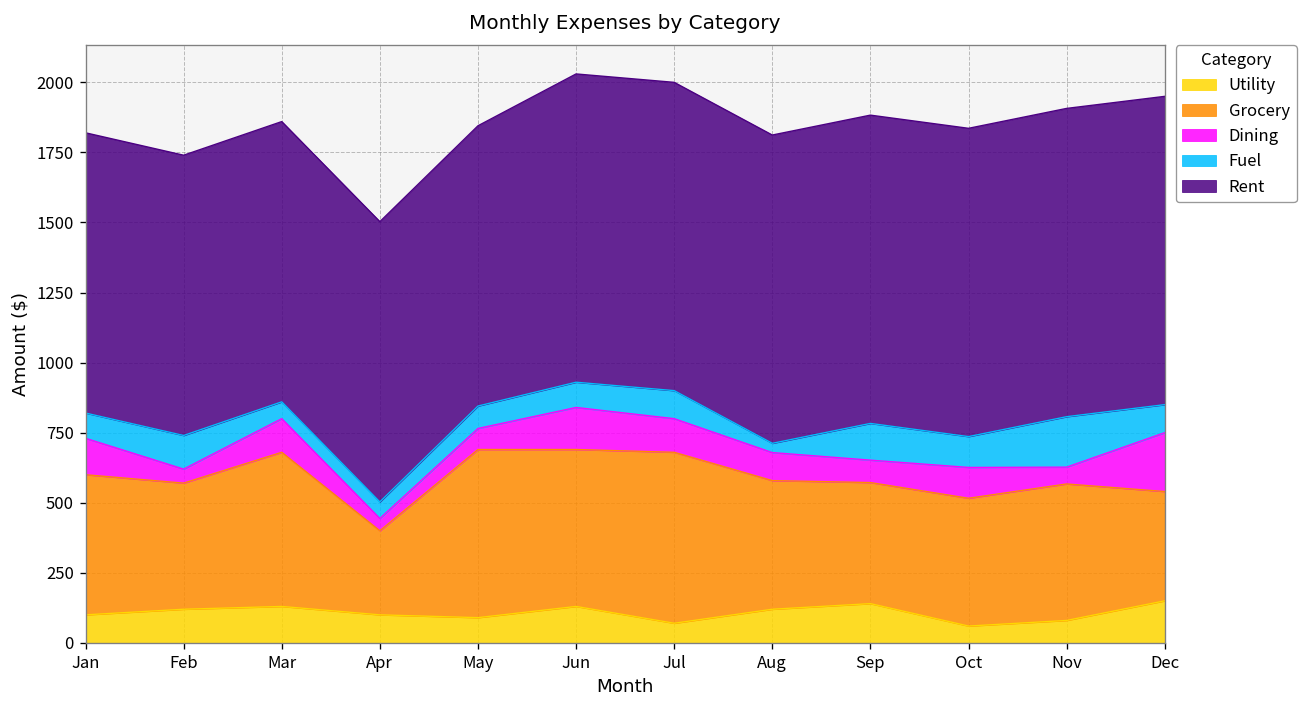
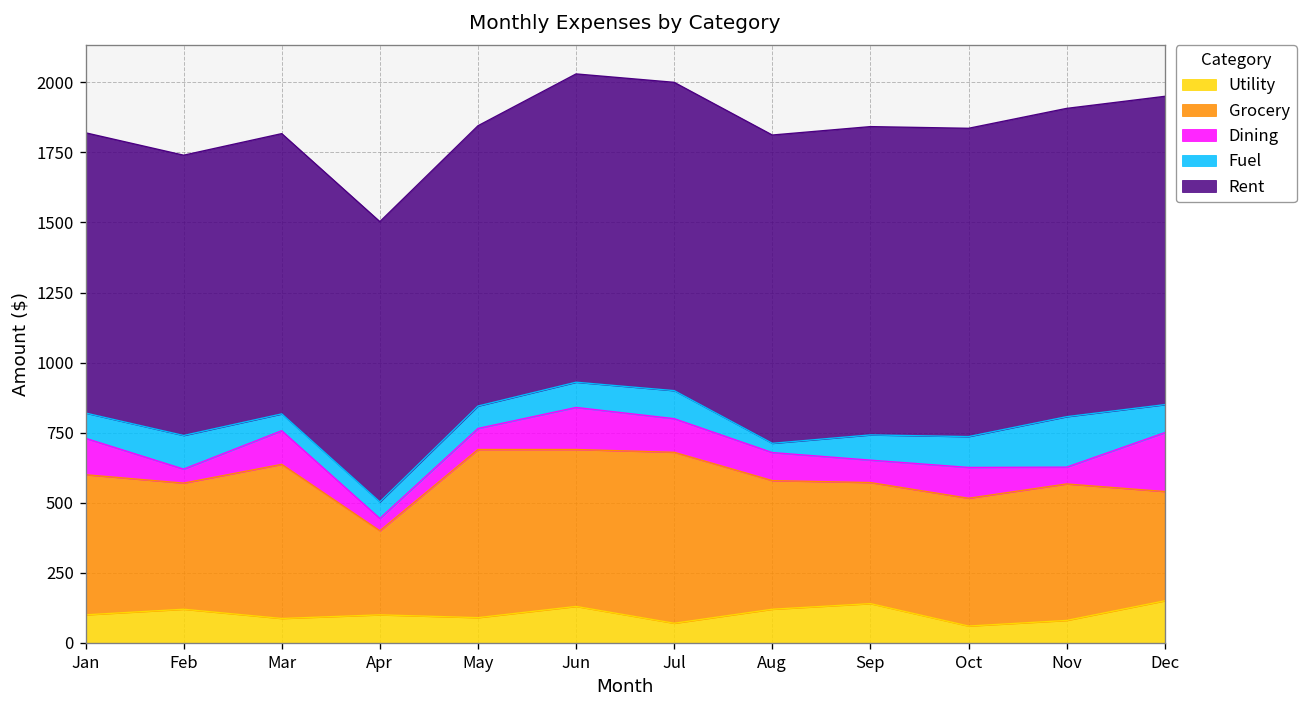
  {
    "Utility": {
      "Jan": 100,
      "Feb": 120,
-     "Mar": 130,
+     "Mar": 90,
      "Apr": 100,
      "May": 90,
      "Jun": 130,
      "Jul": 70,
      "Aug": 120,
      "Sep": 140,
      "Oct": 60,
      "Nov": 80,
      "Dec": 150
    },
    "Grocery": {
      "Jan": 500,
      "Feb": 450,
      "Mar": 550,
      "Apr": 300,
      "May": 600,
      "Jun": 560,
      "Jul": 610,
      "Aug": 460,
      "Sep": 430,
      "Oct": 460,
      "Nov": 490,
      "Dec": 390
    },
    "Dining": {
      "Jan": 130,
      "Feb": 50,
      "Mar": 120,
      "Apr": 40,
      "May": 80,
      "Jun": 150,
      "Jul": 120,
      "Aug": 100,
      "Sep": 80,
      "Oct": 110,
      "Nov": 60,
      "Dec": 210
    },
    "Fuel": {
      "Jan": 90,
      "Feb": 120,
      "Mar": 60,
      "Apr": 60,
      "May": 80,
      "Jun": 90,
      "Jul": 100,
      "Aug": 30,
-     "Sep": 130,
+     "Sep": 90,
      "Oct": 110,
      "Nov": 180,
      "Dec": 100
    },
    "Rent": {
      "Jan": 1000,
      "Feb": 1000,
      "Mar": 1000,
      "Apr": 1000,
      "May": 1000,
      "Jun": 1100,
      "Jul": 1100,
      "Aug": 1100,
      "Sep": 1100,
      "Oct": 1100,
      "Nov": 1100,
      "Dec": 1100
    }
  }
